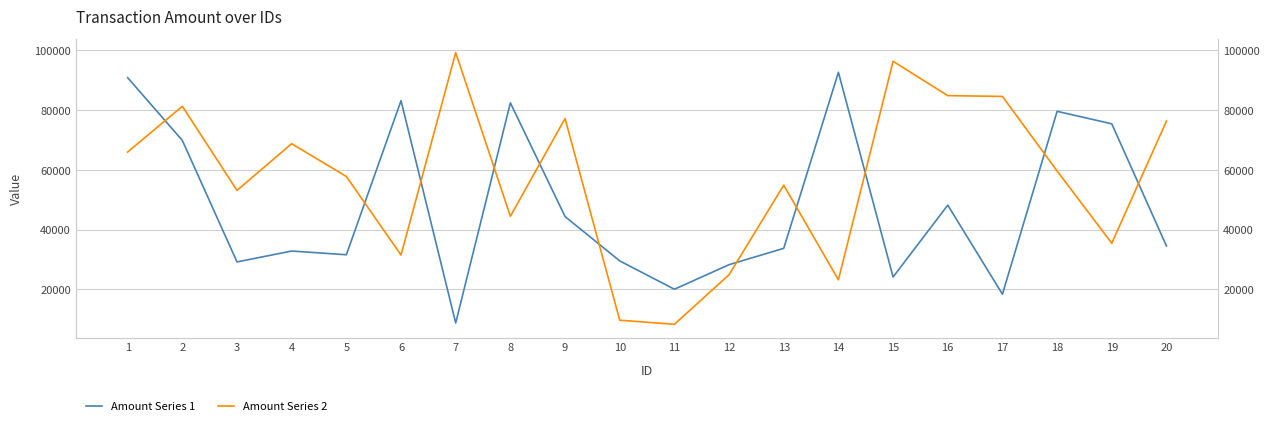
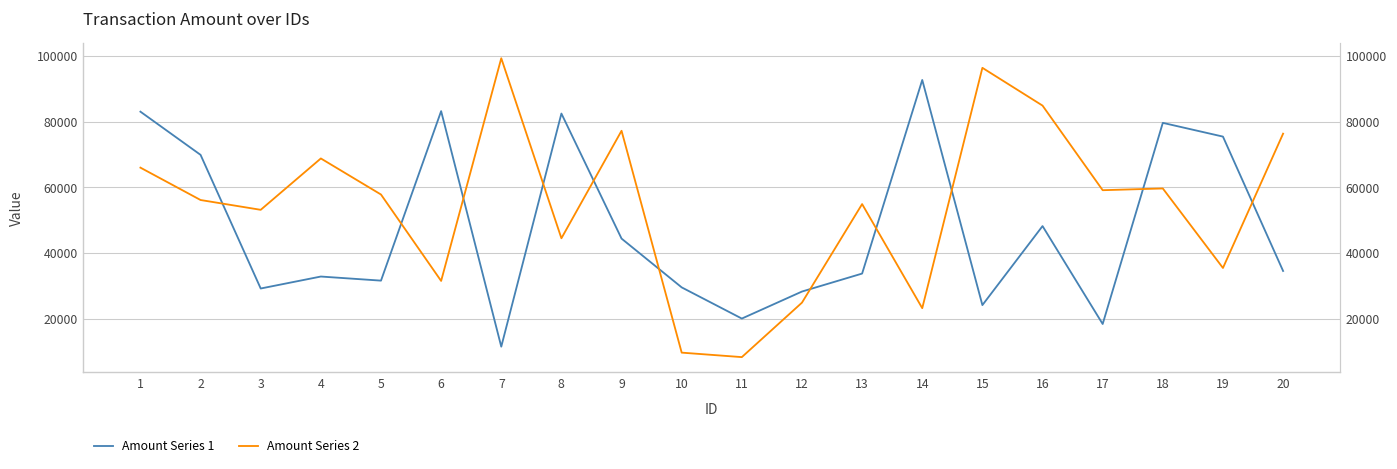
  {
    "Amount Series 1": {
-     "1": 91000,
+     "1": 83000,
      "2": 70000,
      "3": 29000,
      "4": 33000,
      "5": 32000,
      "6": 83000,
-     "7": 9000,
+     "7": 11000,
      "8": 82000,
      "9": 44000,
      "10": 30000,
      "11": 20000,
      "12": 28000,
      "13": 34000,
      "14": 93000,
      "15": 24000,
      "16": 48000,
      "17": 18000,
      "18": 80000,
      "19": 75000,
      "20": 35000
    },
    "Amount Series 2": {
      "1": 66000,
-     "2": 81000,
+     "2": 56000,
      "3": 53000,
      "4": 69000,
      "5": 58000,
      "6": 31000,
      "7": 99000,
      "8": 44000,
      "9": 77000,
      "10": 10000,
      "11": 8000,
      "12": 25000,
      "13": 55000,
      "14": 23000,
      "15": 96000,
      "16": 85000,
-     "17": 85000,
+     "17": 59000,
      "18": 60000,
      "19": 35000,
      "20": 76000
    }
  }
